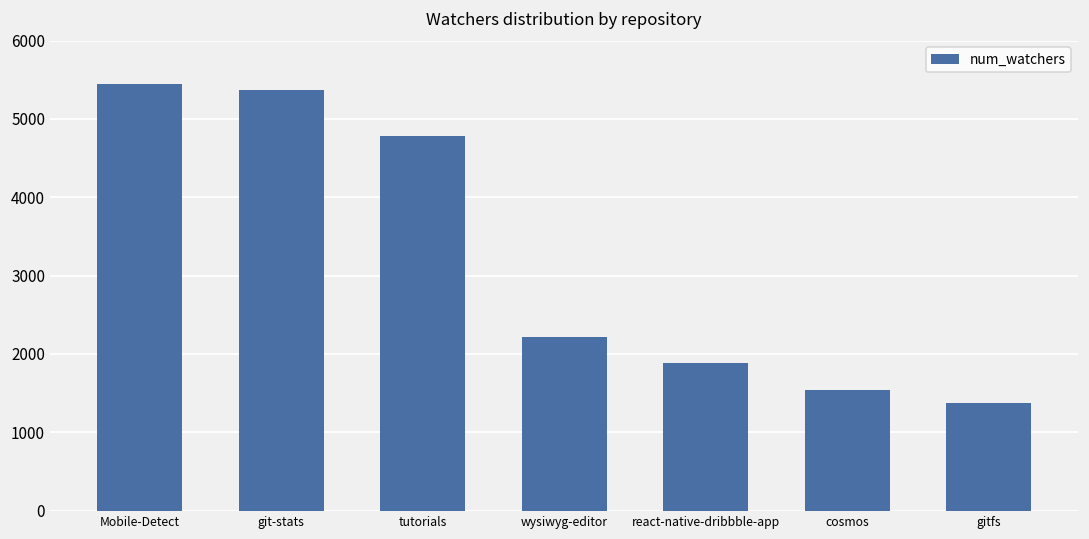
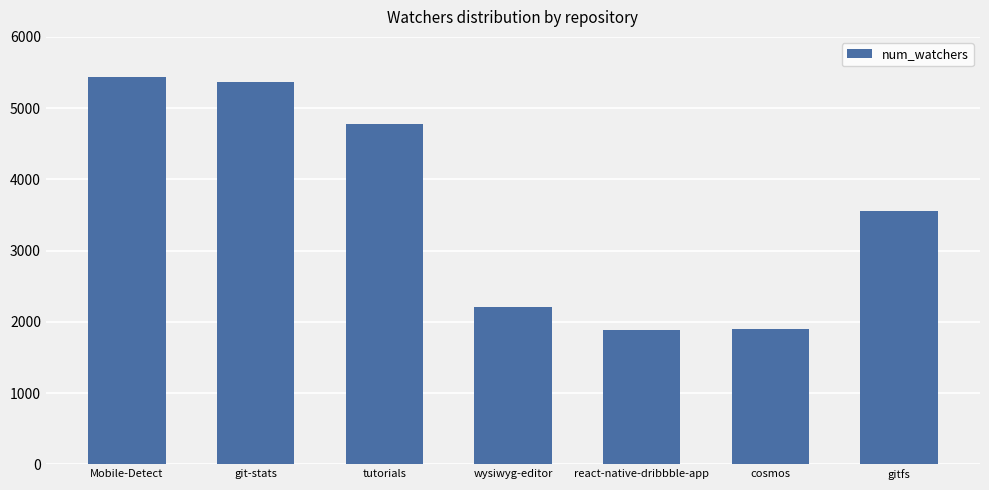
  {
    "Mobile-Detect": 5400,
    "git-stats": 5400,
    "tutorials": 4800,
    "wysiwyg-editor": 2200,
    "react-native-dribbble-app": 1900,
-   "cosmos": 1500,
-   "gitfs": 1400
+   "cosmos": 1900,
+   "gitfs": 3600
  }
